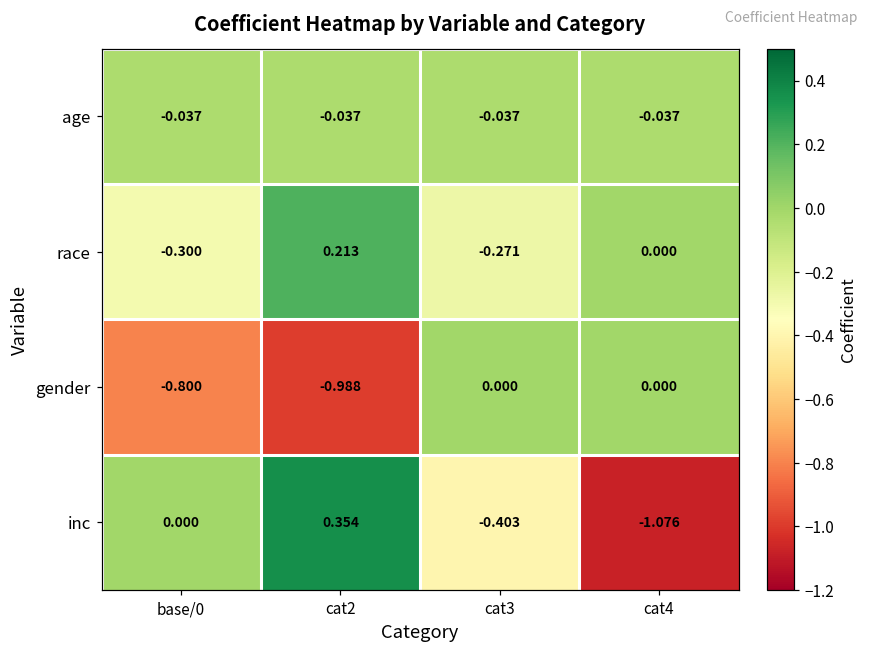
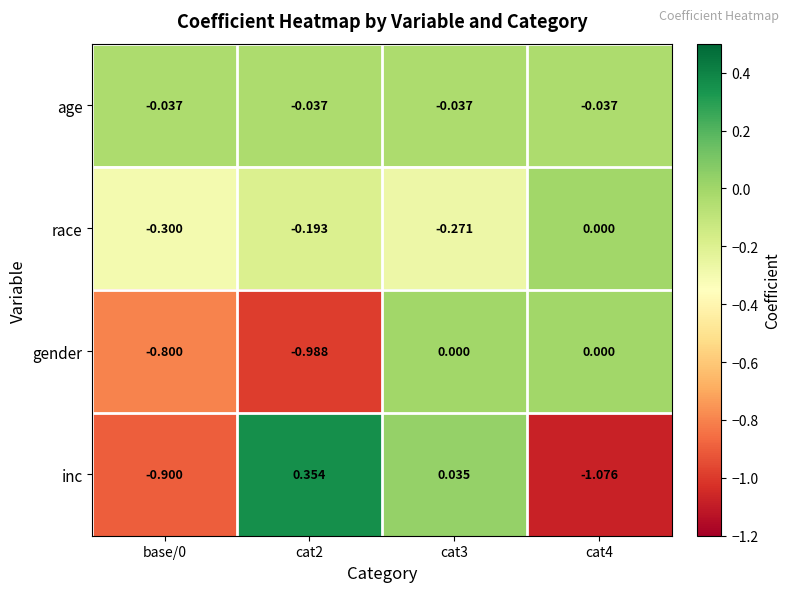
  {
    "age": {
      "base/0": -0.037,
      "cat2": -0.037,
      "cat3": -0.037,
      "cat4": -0.037
    },
    "race": {
      "base/0": -0.300,
-     "cat2": 0.213,
+     "cat2": -0.193,
      "cat3": -0.271,
      "cat4": 0.000
    },
    "gender": {
      "base/0": -0.800,
      "cat2": -0.988,
      "cat3": 0.000,
      "cat4": 0.000
    },
    "inc": {
-     "base/0": 0.000,
+     "base/0": -0.900,
      "cat2": 0.354,
-     "cat3": -0.403,
+     "cat3": 0.035,
      "cat4": -1.076
    }
  }
